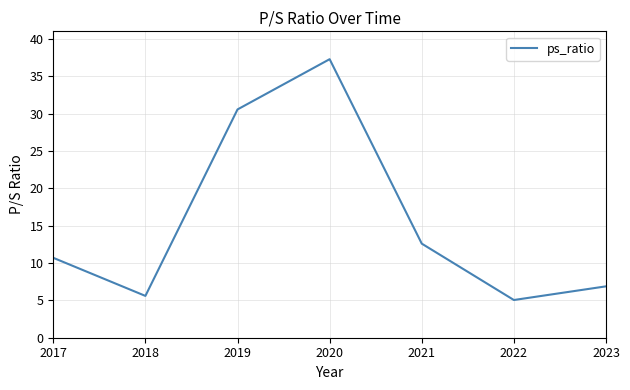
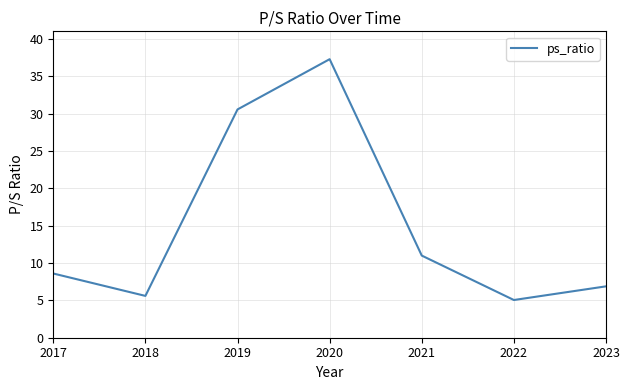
  {
-   "2017": 11,
+   "2017": 9,
    "2018": 6,
    "2019": 31,
    "2020": 37,
-   "2021": 13,
+   "2021": 11,
    "2022": 5,
    "2023": 7
  }
